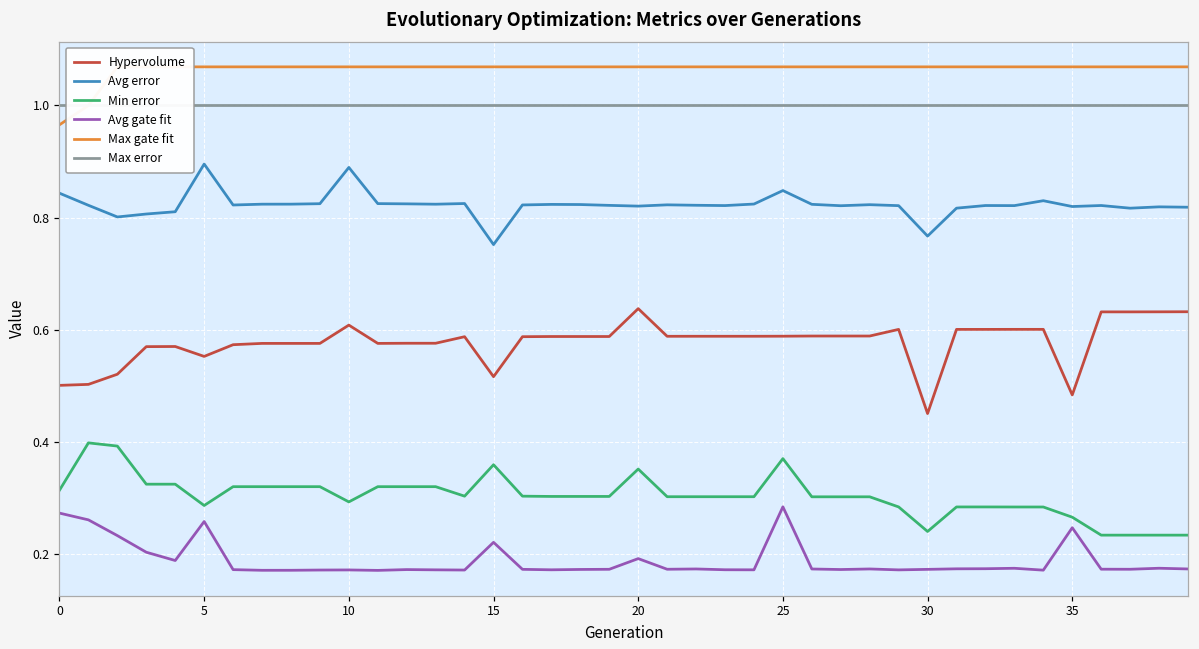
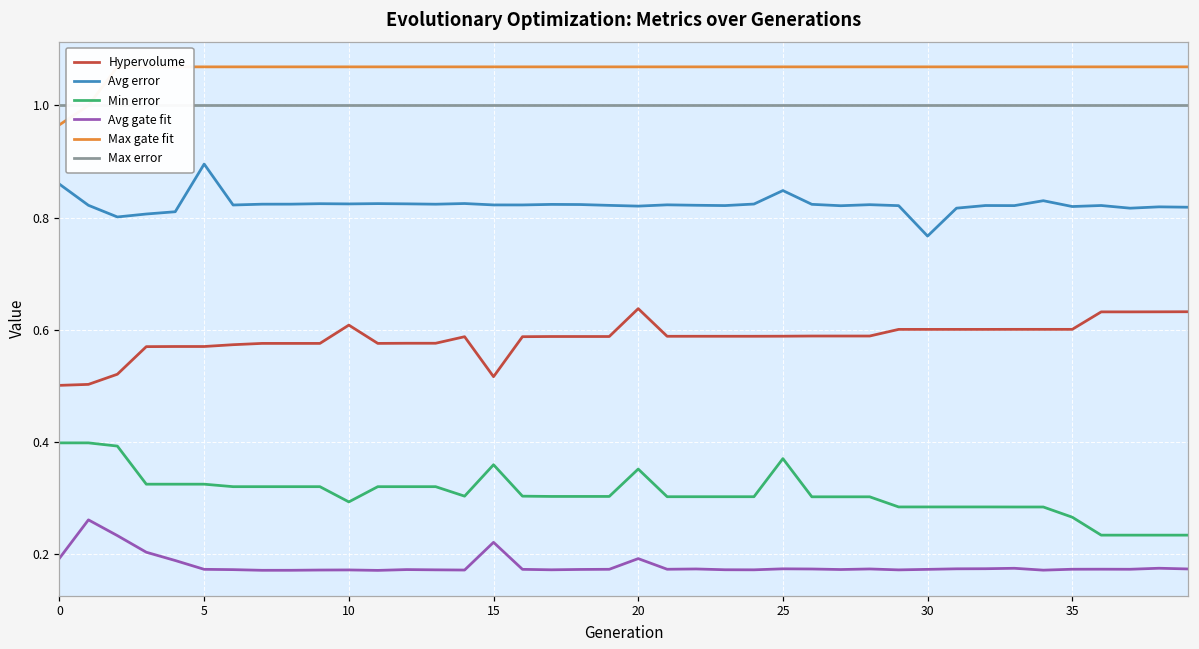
  {
    "Hypervolume": {
      "0": 0.50,
-     "5": 0.55,
+     "5": 0.57,
      "10": 0.61,
      "15": 0.52,
      "20": 0.64,
      "25": 0.59,
-     "30": 0.45,
-     "35": 0.48
+     "30": 0.60,
+     "35": 0.60
    },
    "Avg error": {
-     "0": 0.84,
+     "0": 0.86,
      "5": 0.90,
-     "10": 0.89,
-     "15": 0.75,
+     "10": 0.82,
+     "15": 0.82,
      "20": 0.82,
      "25": 0.85,
      "30": 0.77,
      "35": 0.82
    },
    "Min error": {
-     "0": 0.31,
-     "5": 0.29,
+     "0": 0.40,
+     "5": 0.32,
      "10": 0.29,
      "15": 0.36,
      "20": 0.35,
      "25": 0.37,
-     "30": 0.24,
+     "30": 0.28,
      "35": 0.26
    },
    "Avg gate fit": {
-     "0": 0.27,
-     "5": 0.26,
+     "0": 0.19,
+     "5": 0.17,
      "10": 0.17,
      "15": 0.22,
      "20": 0.19,
-     "25": 0.28,
+     "25": 0.17,
      "30": 0.17,
-     "35": 0.25
+     "35": 0.17
    },
    "Max gate fit": {
      "0": 0.97,
      "5": 1.07,
      "10": 1.07,
      "15": 1.07,
      "20": 1.07,
      "25": 1.07,
      "30": 1.07,
      "35": 1.07
    },
    "Max error": {
      "0": 1.00,
      "5": 1.00,
      "10": 1.00,
      "15": 1.00,
      "20": 1.00,
      "25": 1.00,
      "30": 1.00,
      "35": 1.00
    }
  }
